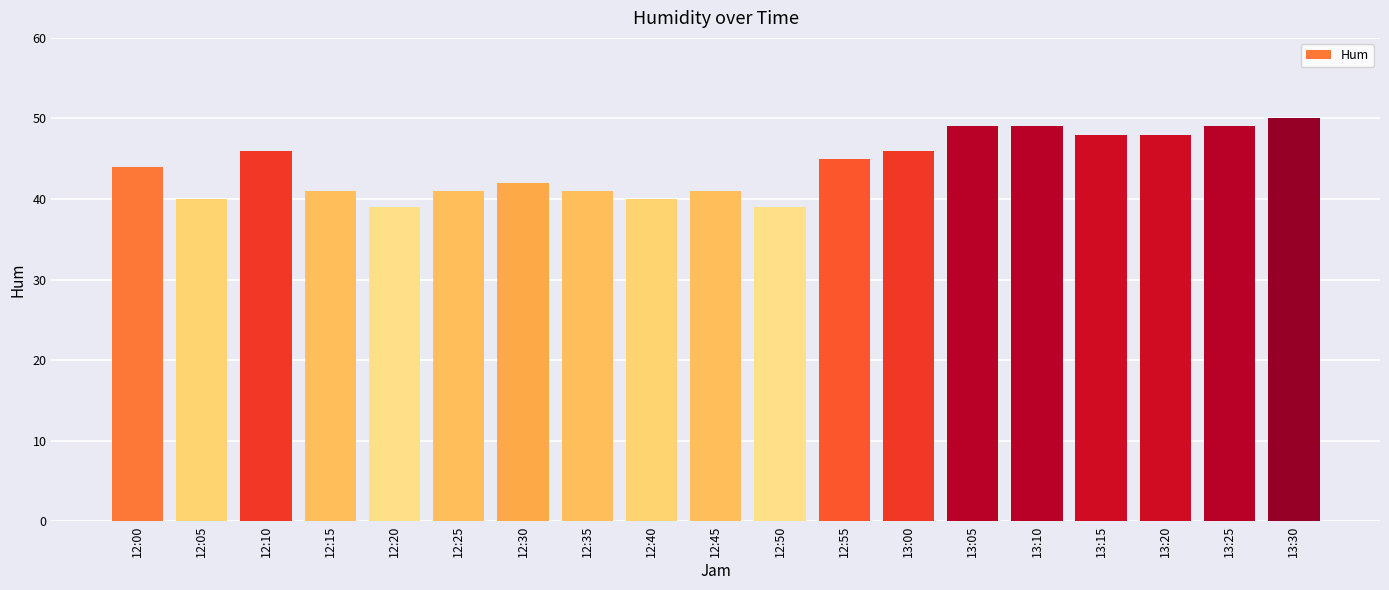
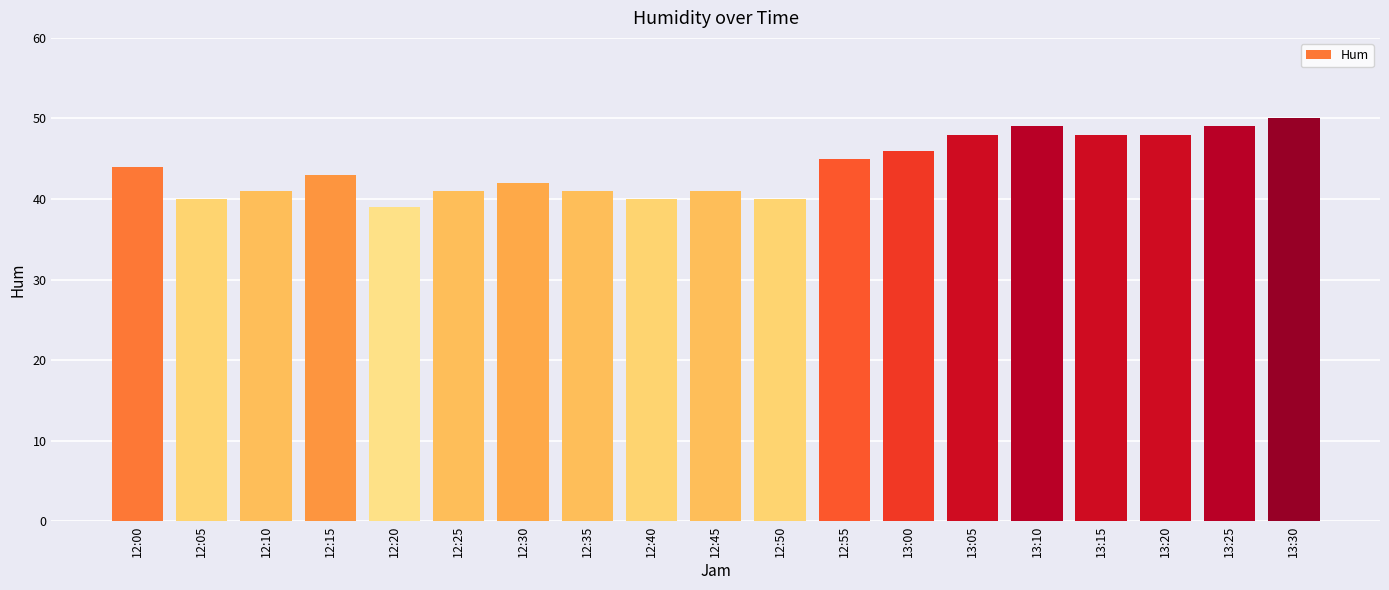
  {
    "12:00": 44,
    "12:05": 40,
-   "12:10": 46,
-   "12:15": 41,
+   "12:10": 41,
+   "12:15": 43,
    "12:20": 39,
    "12:25": 41,
    "12:30": 42,
    "12:35": 41,
    "12:40": 40,
    "12:45": 41,
-   "12:50": 39,
+   "12:50": 40,
    "12:55": 45,
    "13:00": 46,
-   "13:05": 49,
+   "13:05": 48,
    "13:10": 49,
    "13:15": 48,
    "13:20": 48,
    "13:25": 49,
    "13:30": 50
  }
